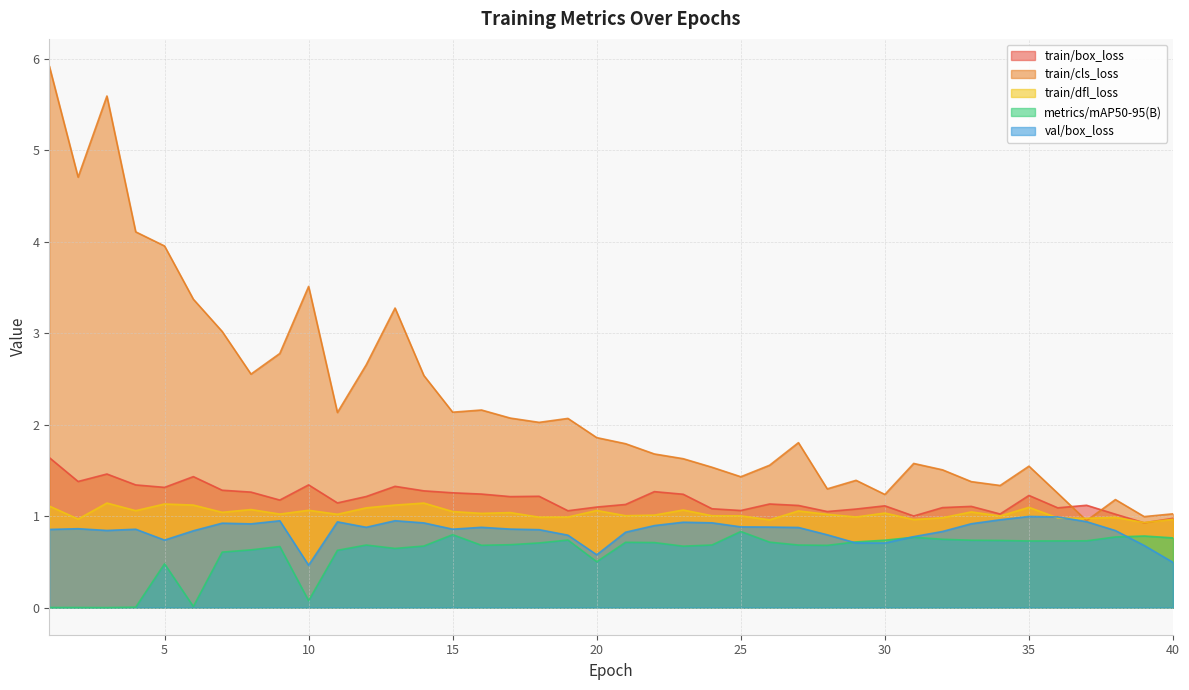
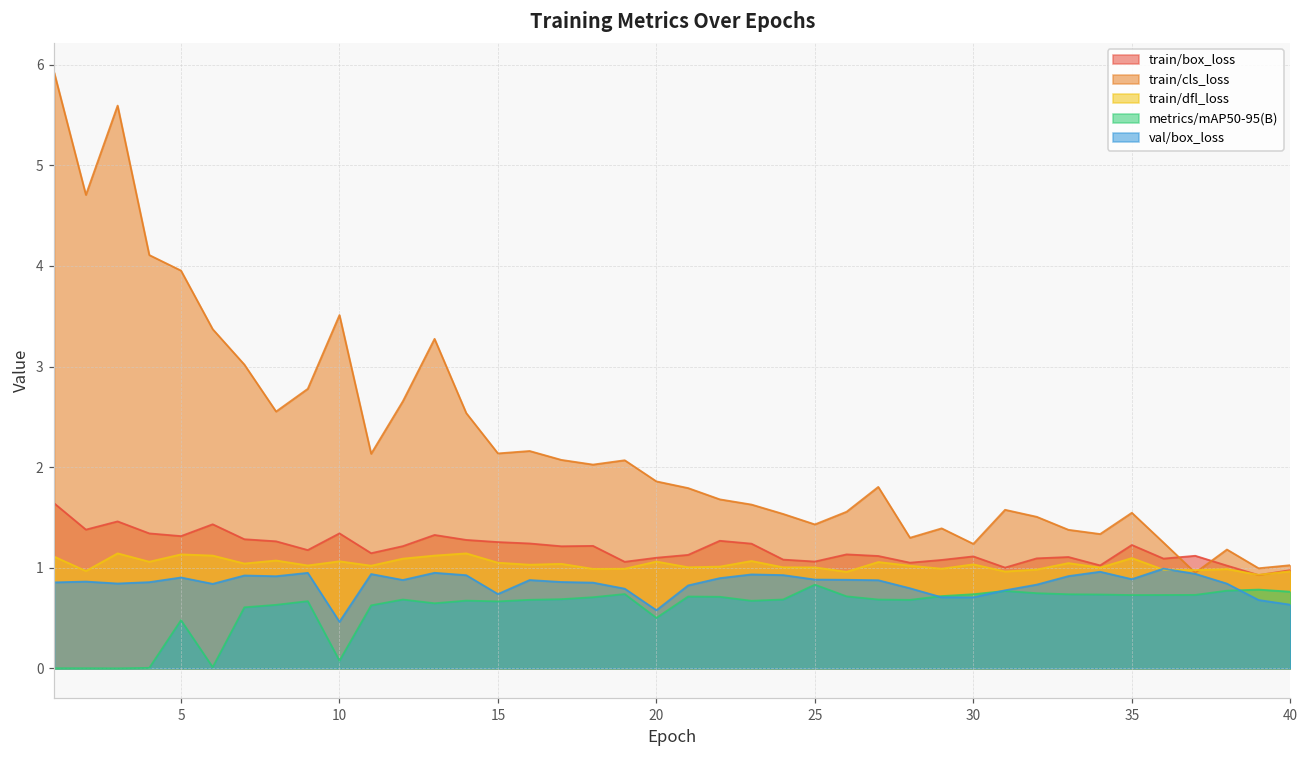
  {
    "metrics/mAP50-95(B)": {
      "5": 0.5,
      "10": 0.1,
-     "15": 0.8,
+     "15": 0.7,
      "20": 0.5,
      "25": 0.8,
      "30": 0.7,
      "35": 0.7,
      "40": 0.8
    },
    "val/box_loss": {
-     "5": 0.7,
+     "5": 0.9,
      "10": 0.5,
-     "15": 0.9,
+     "15": 0.7,
      "20": 0.6,
      "25": 0.9,
      "30": 0.7,
-     "35": 1.0,
-     "40": 0.5
+     "35": 0.9,
+     "40": 0.6
    }
  }
